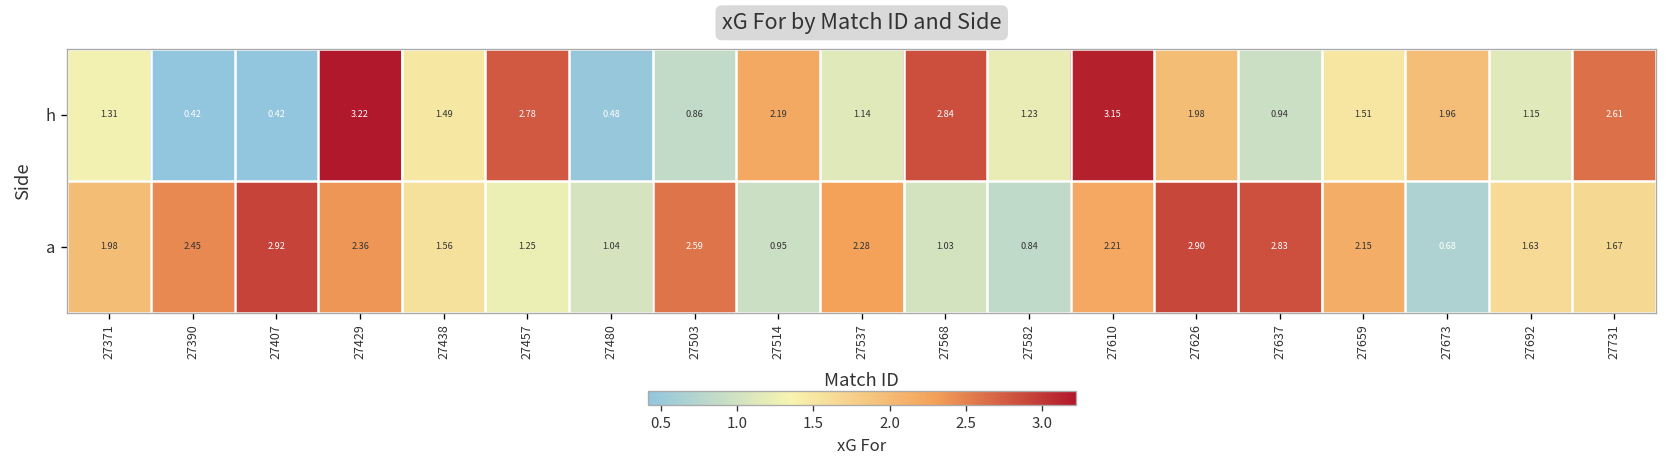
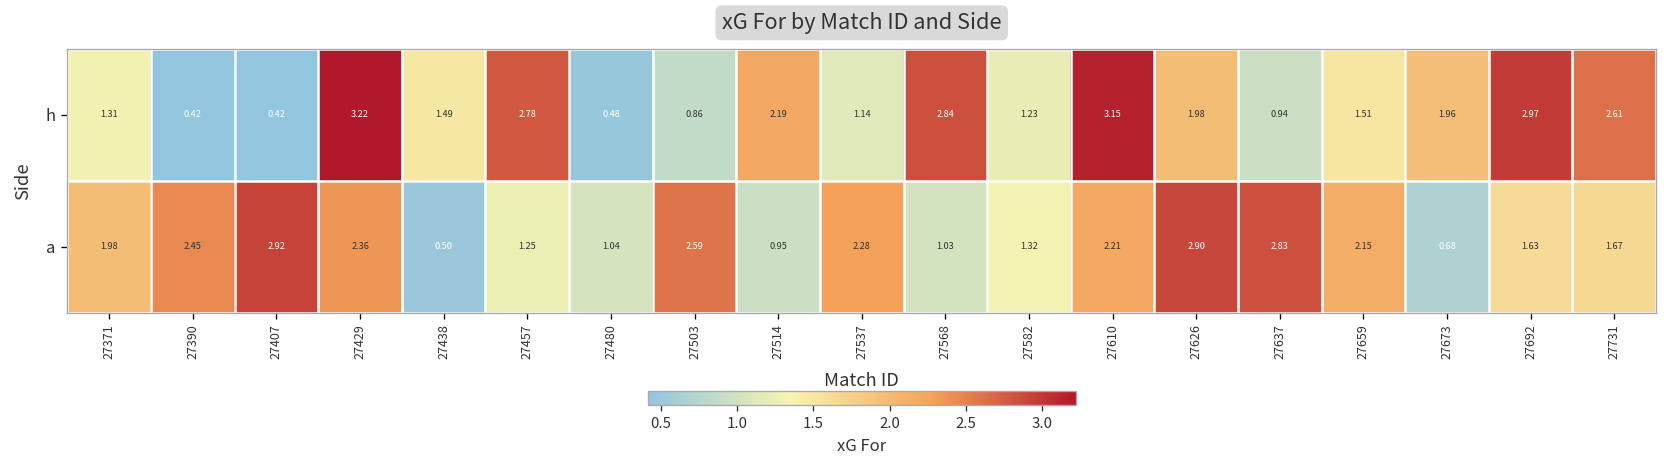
  {
    "h": {
      "27371": 1.31,
      "27390": 0.42,
      "27407": 0.42,
      "27429": 3.22,
      "27438": 1.49,
      "27457": 2.78,
      "27480": 0.48,
      "27503": 0.86,
      "27514": 2.19,
      "27537": 1.14,
      "27568": 2.84,
      "27582": 1.23,
      "27610": 3.15,
      "27626": 1.98,
      "27637": 0.94,
      "27659": 1.51,
      "27673": 1.96,
-     "27692": 1.15,
+     "27692": 2.97,
      "27731": 2.61
    },
    "a": {
      "27371": 1.98,
      "27390": 2.45,
      "27407": 2.92,
      "27429": 2.36,
-     "27438": 1.56,
+     "27438": 0.50,
      "27457": 1.25,
      "27480": 1.04,
      "27503": 2.59,
      "27514": 0.95,
      "27537": 2.28,
      "27568": 1.03,
-     "27582": 0.84,
+     "27582": 1.32,
      "27610": 2.21,
      "27626": 2.90,
      "27637": 2.83,
      "27659": 2.15,
      "27673": 0.68,
      "27692": 1.63,
      "27731": 1.67
    }
  }
